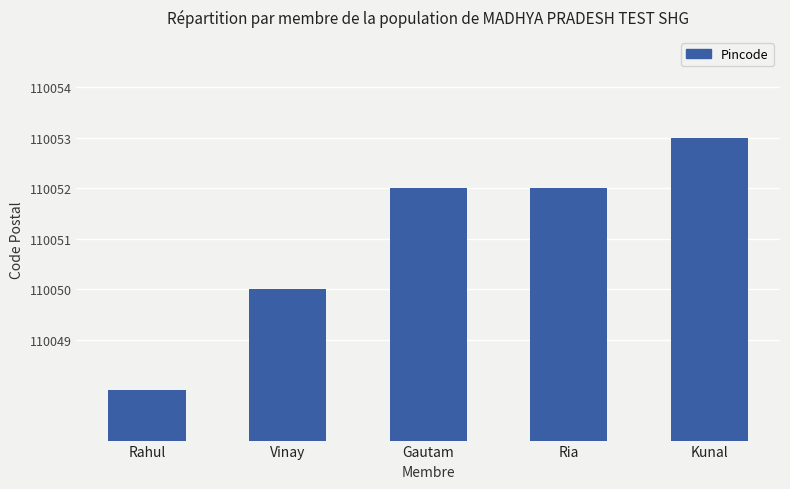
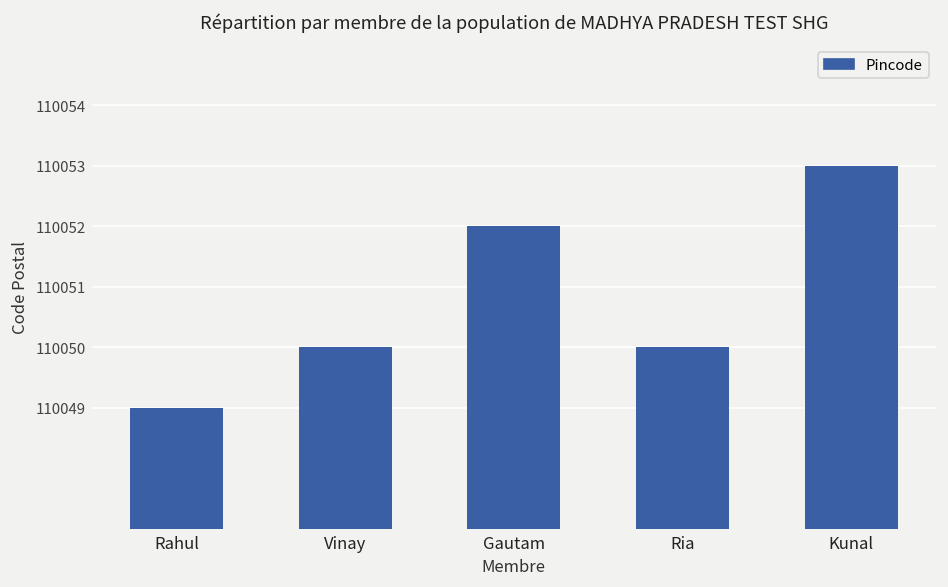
  {
-   "Rahul": 110048,
+   "Rahul": 110049,
    "Vinay": 110050,
    "Gautam": 110052,
-   "Ria": 110052,
+   "Ria": 110050,
    "Kunal": 110053
  }
